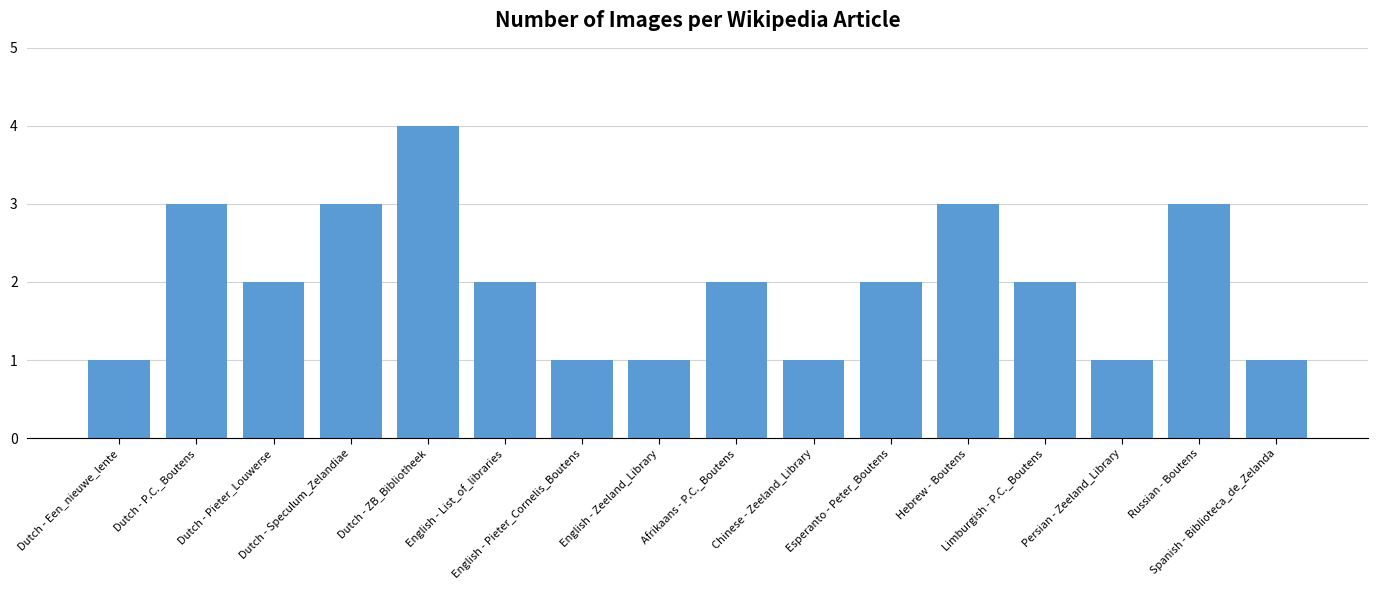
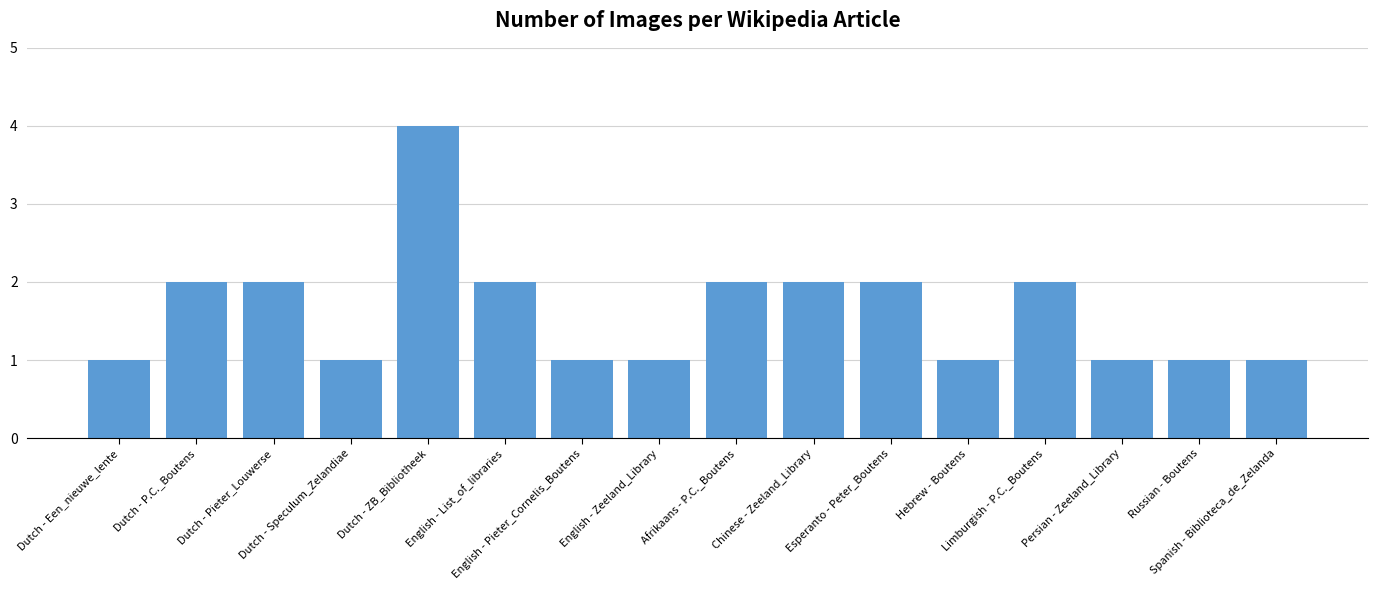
  {
    "Dutch - Een_nieuwe_lente": 1,
-   "Dutch - P.C._Boutens": 3,
+   "Dutch - P.C._Boutens": 2,
    "Dutch - Pieter_Louwerse": 2,
-   "Dutch - Speculum_Zelandiae": 3,
+   "Dutch - Speculum_Zelandiae": 1,
    "Dutch - ZB_Bibliotheek": 4,
    "English - List_of_libraries": 2,
    "English - Pieter_Cornelis_Boutens": 1,
    "English - Zeeland_Library": 1,
    "Afrikaans - P.C._Boutens": 2,
-   "Chinese - Zeeland_Library": 1,
+   "Chinese - Zeeland_Library": 2,
    "Esperanto - Peter_Boutens": 2,
-   "Hebrew - Boutens": 3,
+   "Hebrew - Boutens": 1,
    "Limburgish - P.C._Boutens": 2,
    "Persian - Zeeland_Library": 1,
-   "Russian - Boutens": 3,
+   "Russian - Boutens": 1,
    "Spanish - Biblioteca_de_Zelanda": 1
  }
